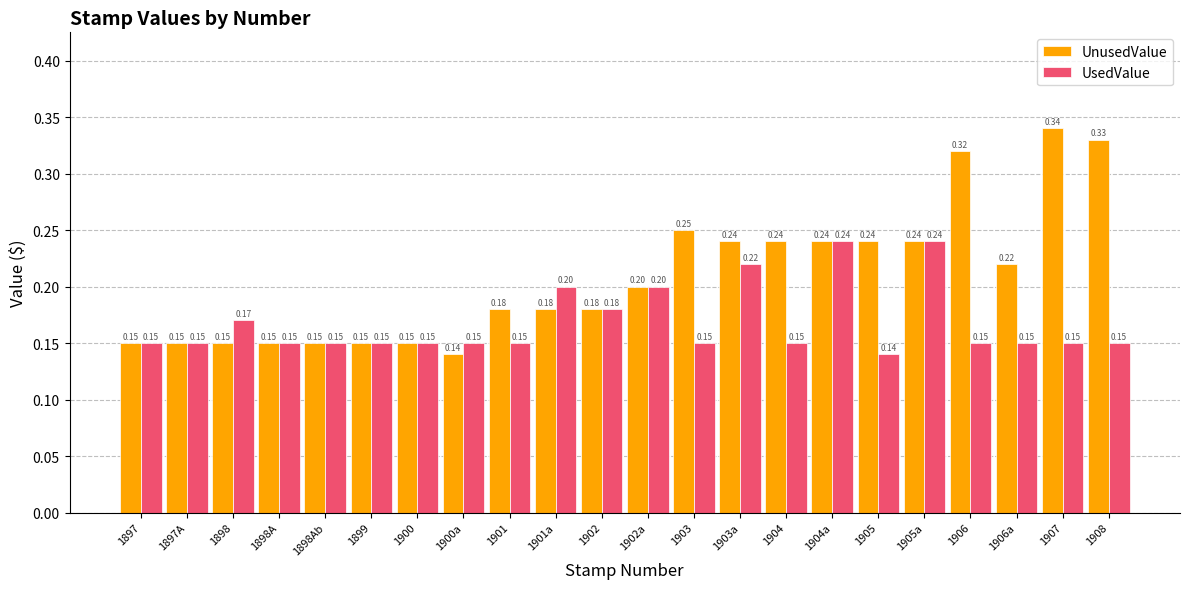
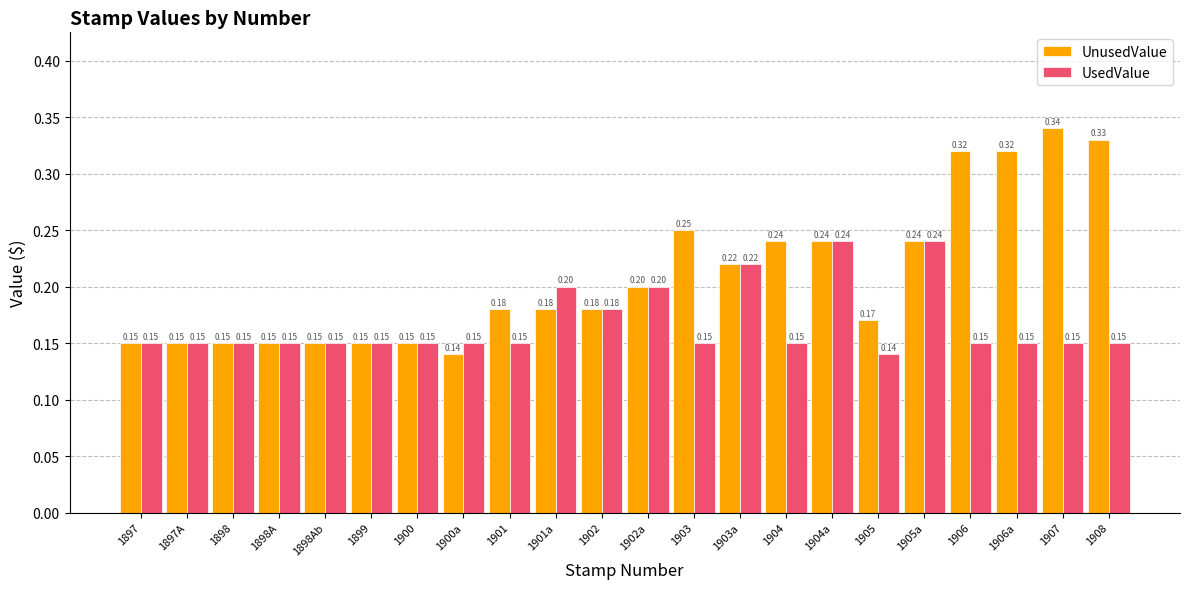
  {
    "UnusedValue": {
      "1897": 0.15,
      "1897A": 0.15,
      "1898": 0.15,
      "1898A": 0.15,
      "1898Ab": 0.15,
      "1899": 0.15,
      "1900": 0.15,
      "1900a": 0.14,
      "1901": 0.18,
      "1901a": 0.18,
      "1902": 0.18,
      "1902a": 0.20,
      "1903": 0.25,
-     "1903a": 0.24,
+     "1903a": 0.22,
      "1904": 0.24,
      "1904a": 0.24,
-     "1905": 0.24,
+     "1905": 0.17,
      "1905a": 0.24,
      "1906": 0.32,
-     "1906a": 0.22,
+     "1906a": 0.32,
      "1907": 0.34,
      "1908": 0.33
    },
    "UsedValue": {
      "1897": 0.15,
      "1897A": 0.15,
-     "1898": 0.17,
+     "1898": 0.15,
      "1898A": 0.15,
      "1898Ab": 0.15,
      "1899": 0.15,
      "1900": 0.15,
      "1900a": 0.15,
      "1901": 0.15,
      "1901a": 0.20,
      "1902": 0.18,
      "1902a": 0.20,
      "1903": 0.15,
      "1903a": 0.22,
      "1904": 0.15,
      "1904a": 0.24,
      "1905": 0.14,
      "1905a": 0.24,
      "1906": 0.15,
      "1906a": 0.15,
      "1907": 0.15,
      "1908": 0.15
    }
  }
